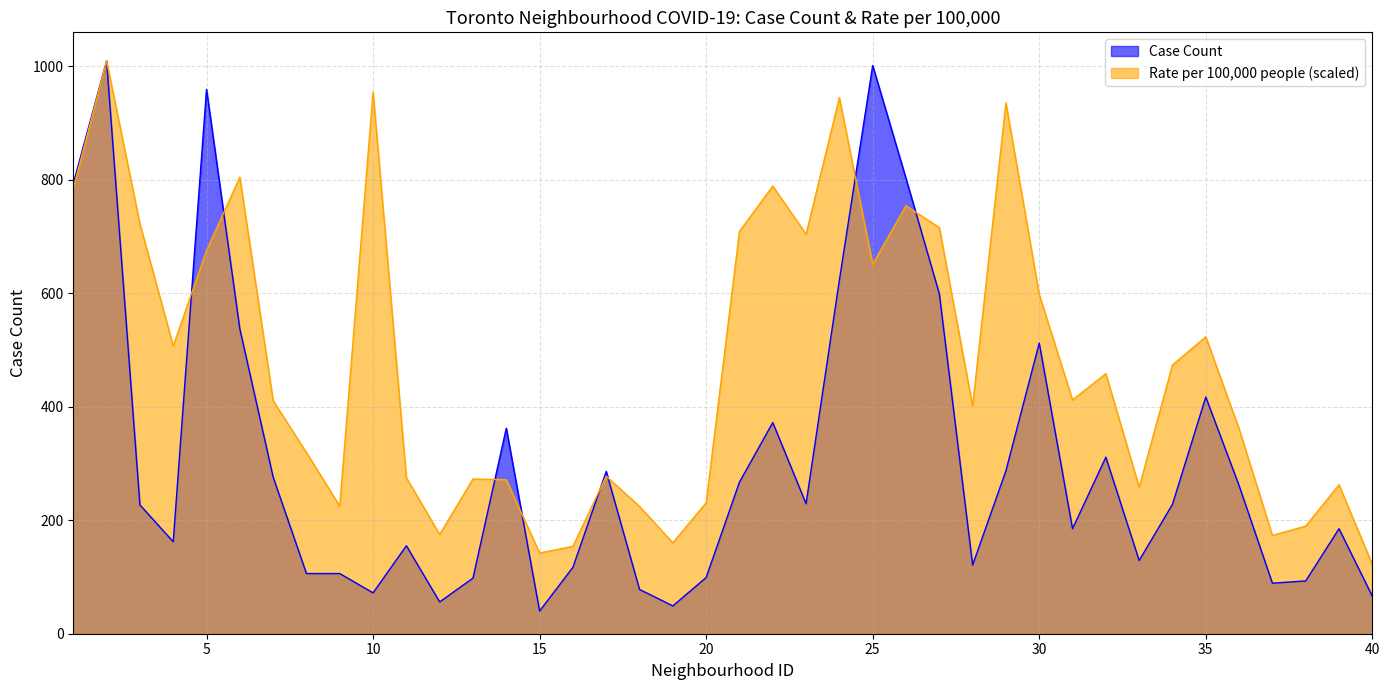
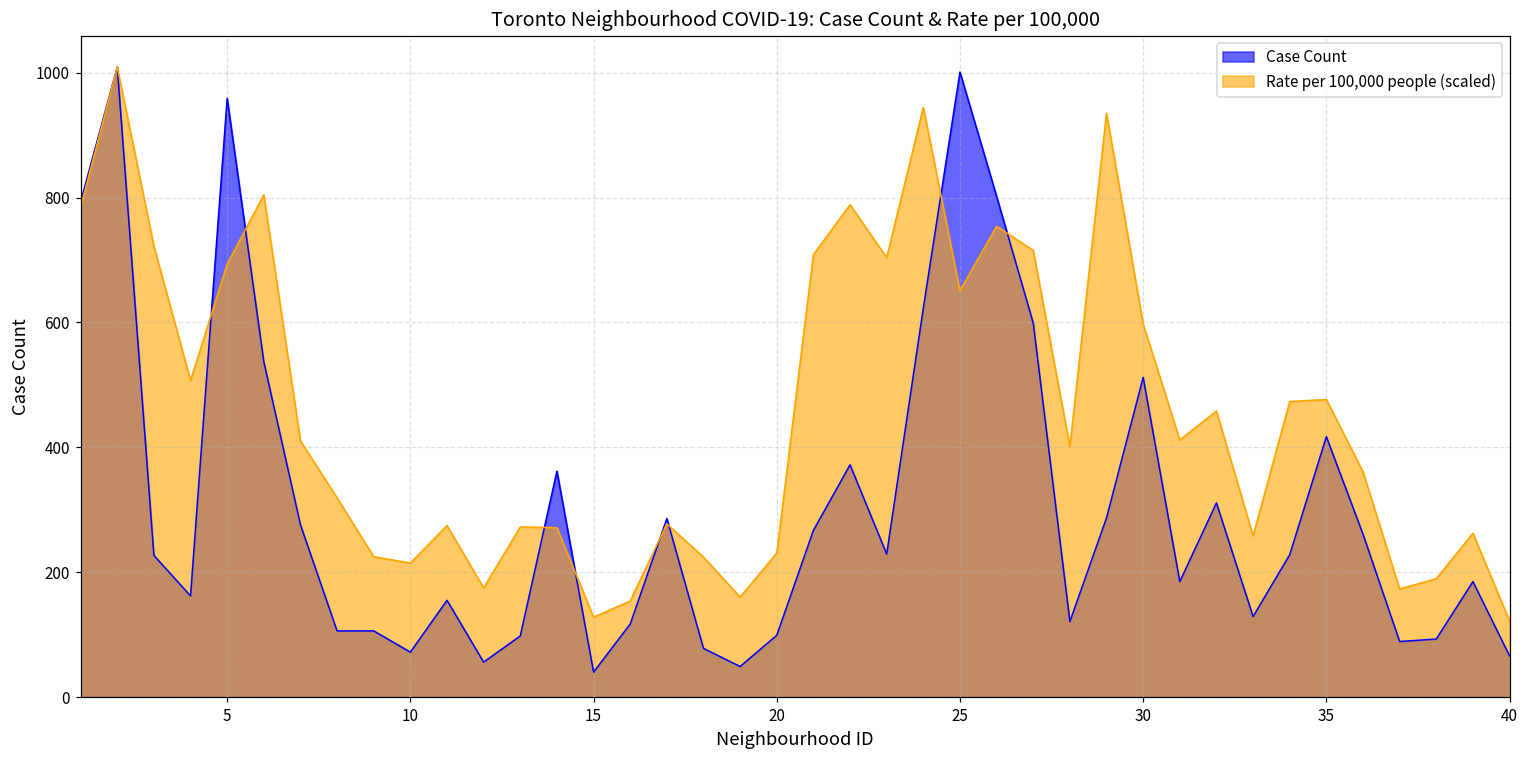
  {
    "Case Count": {
      "5": 960,
      "10": 70,
      "15": 40,
      "20": 100,
      "25": 1000,
      "30": 510,
      "35": 420,
      "40": 70
    },
    "Rate per 100,000 people (scaled)": {
-     "5": 680,
-     "10": 950,
-     "15": 140,
+     "5": 690,
+     "10": 210,
+     "15": 130,
      "20": 230,
      "25": 650,
      "30": 600,
-     "35": 520,
+     "35": 480,
      "40": 120
    }
  }
